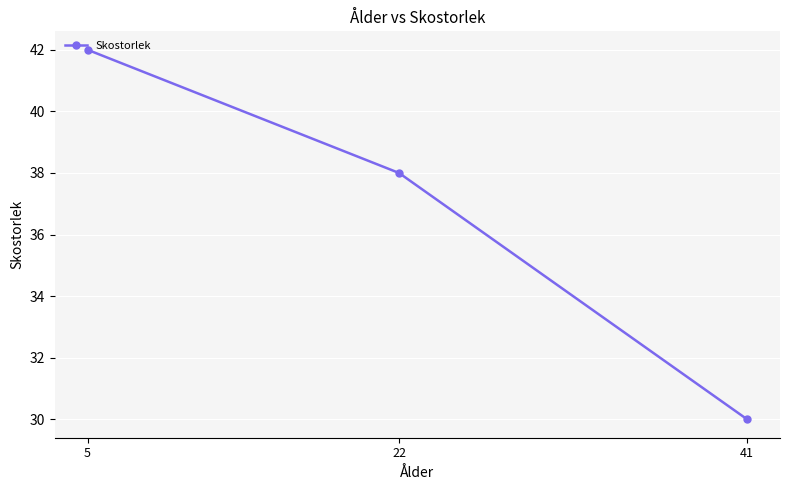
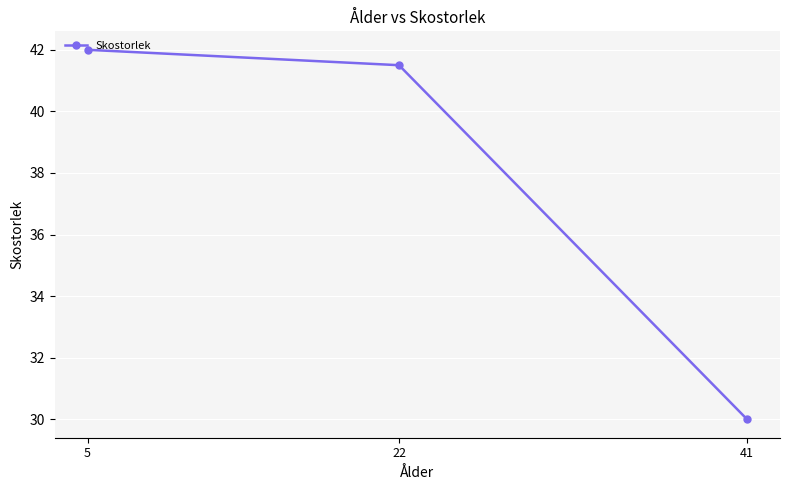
  {
    "5": 42.0,
-   "22": 38.0,
+   "22": 41.5,
    "41": 30.0
  }
